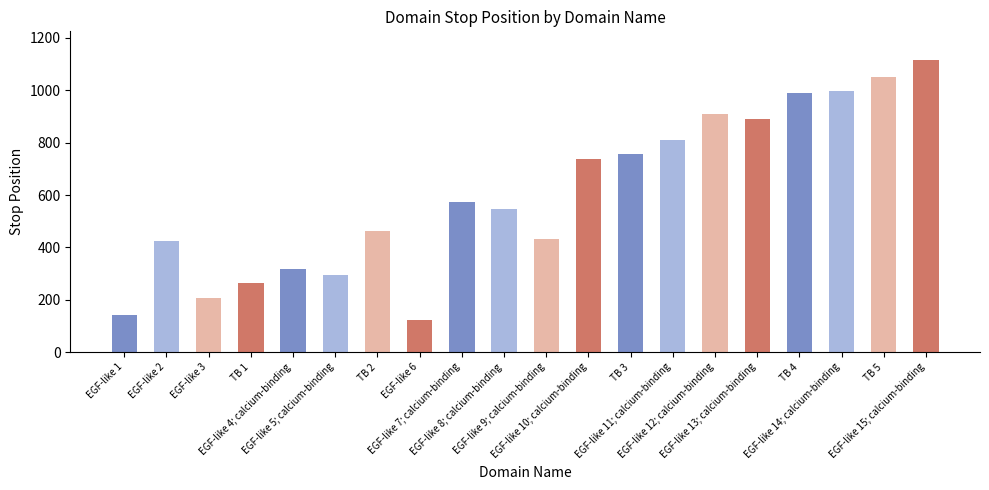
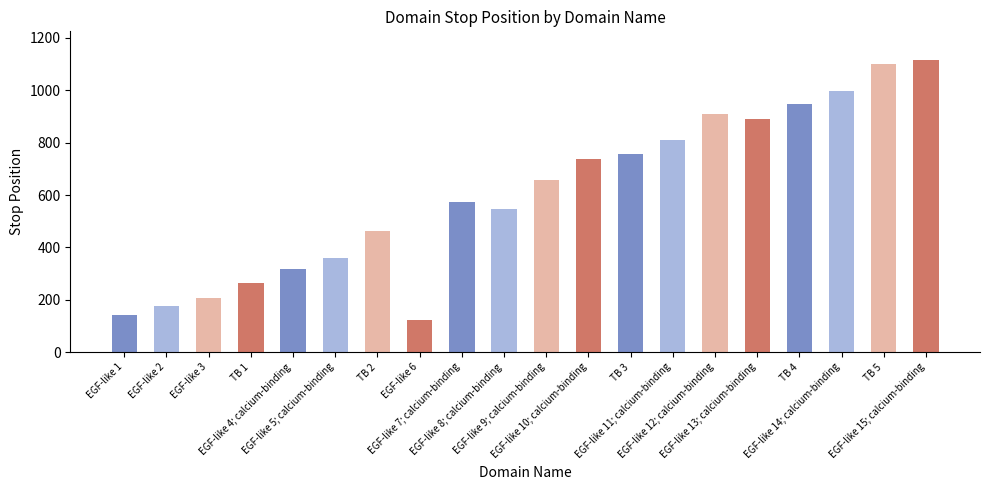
  {
    "EGF-like 1": 140,
-   "EGF-like 2": 420,
+   "EGF-like 2": 180,
    "EGF-like 3": 210,
    "TB 1": 270,
    "EGF-like 4; calcium-binding": 320,
-   "EGF-like 5; calcium-binding": 290,
+   "EGF-like 5; calcium-binding": 360,
    "TB 2": 460,
    "EGF-like 6": 120,
    "EGF-like 7; calcium-binding": 570,
    "EGF-like 8; calcium-binding": 550,
-   "EGF-like 9; calcium-binding": 430,
+   "EGF-like 9; calcium-binding": 660,
    "EGF-like 10; calcium-binding": 740,
    "TB 3": 760,
    "EGF-like 11; calcium-binding": 810,
    "EGF-like 12; calcium-binding": 910,
    "EGF-like 13; calcium-binding": 890,
-   "TB 4": 990,
+   "TB 4": 950,
    "EGF-like 14; calcium-binding": 1000,
-   "TB 5": 1050,
+   "TB 5": 1100,
    "EGF-like 15; calcium-binding": 1110
  }
